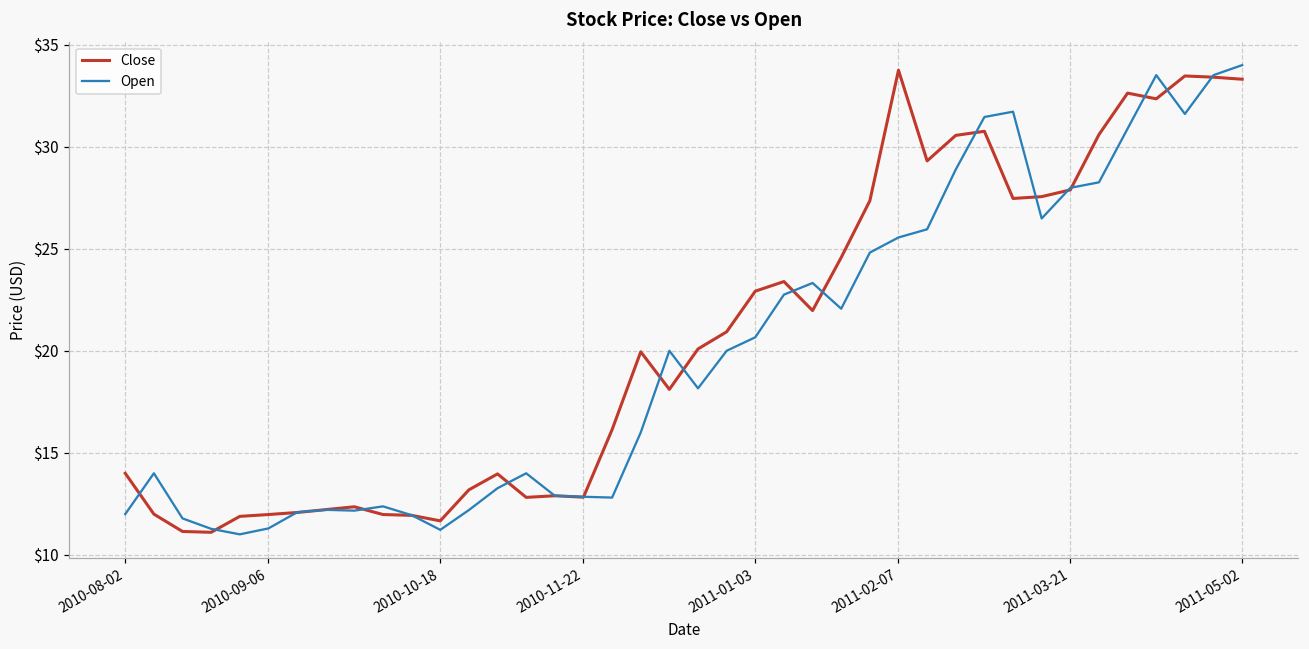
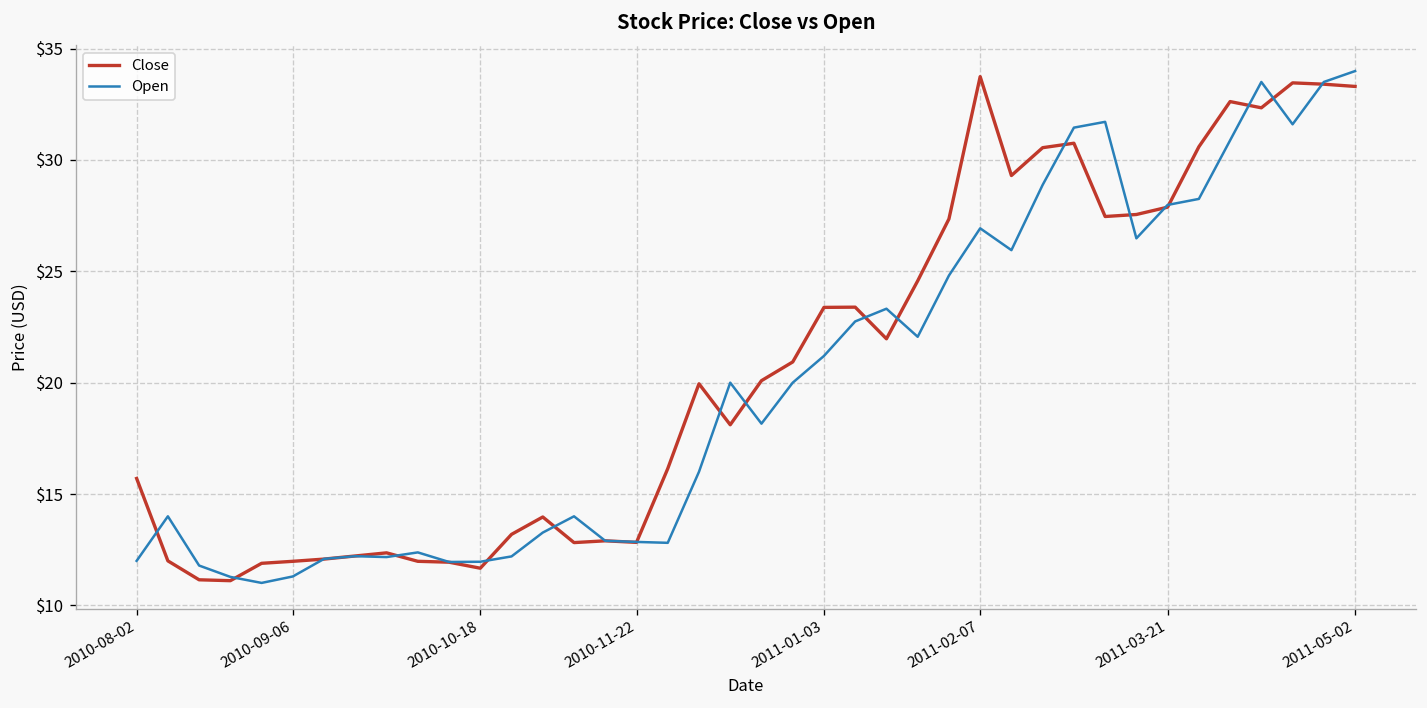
  {
    "Close": {
-     "2010-08-02": "$14.0",
+     "2010-08-02": "$15.7",
      "2010-09-06": "$12.0",
      "2010-10-18": "$11.7",
-     "2011-01-03": "$22.9",
+     "2011-01-03": "$23.4",
      "2011-02-07": "$33.7",
      "2011-05-02": "$33.3"
    },
    "Open": {
      "2010-08-02": "$12.0",
      "2010-09-06": "$11.3",
-     "2010-10-18": "$11.2",
-     "2011-01-03": "$20.7",
-     "2011-02-07": "$25.6",
+     "2010-10-18": "$12.0",
+     "2011-01-03": "$21.2",
+     "2011-02-07": "$26.9",
      "2011-05-02": "$34.0"
    }
  }
